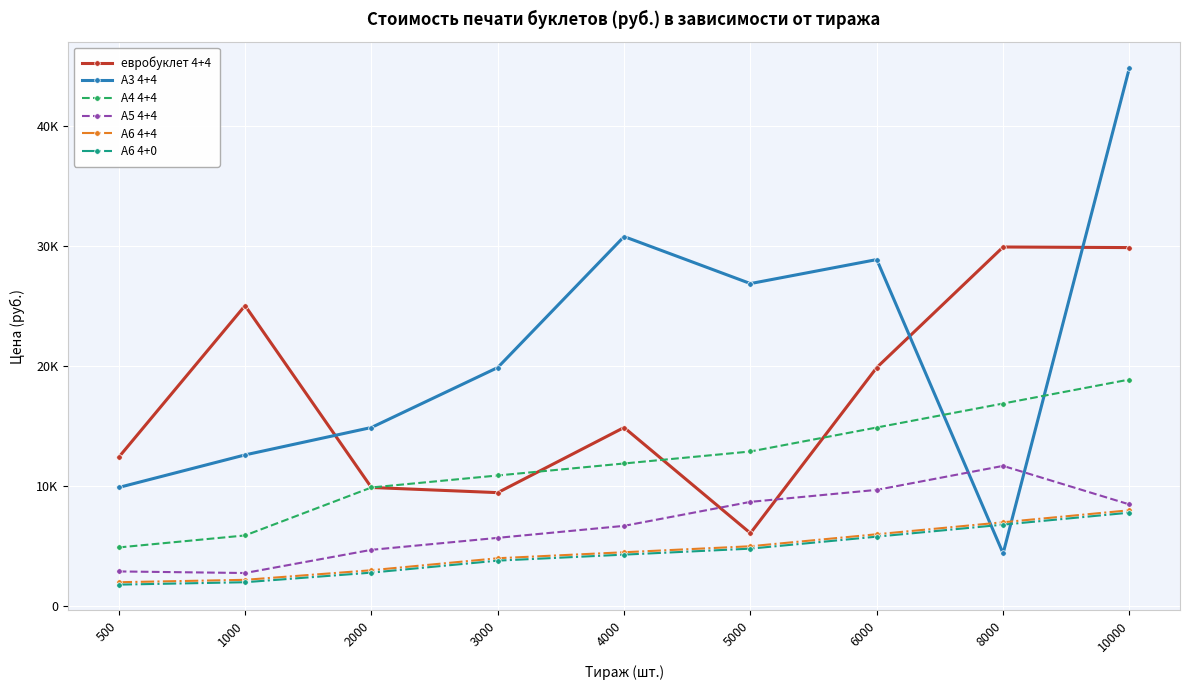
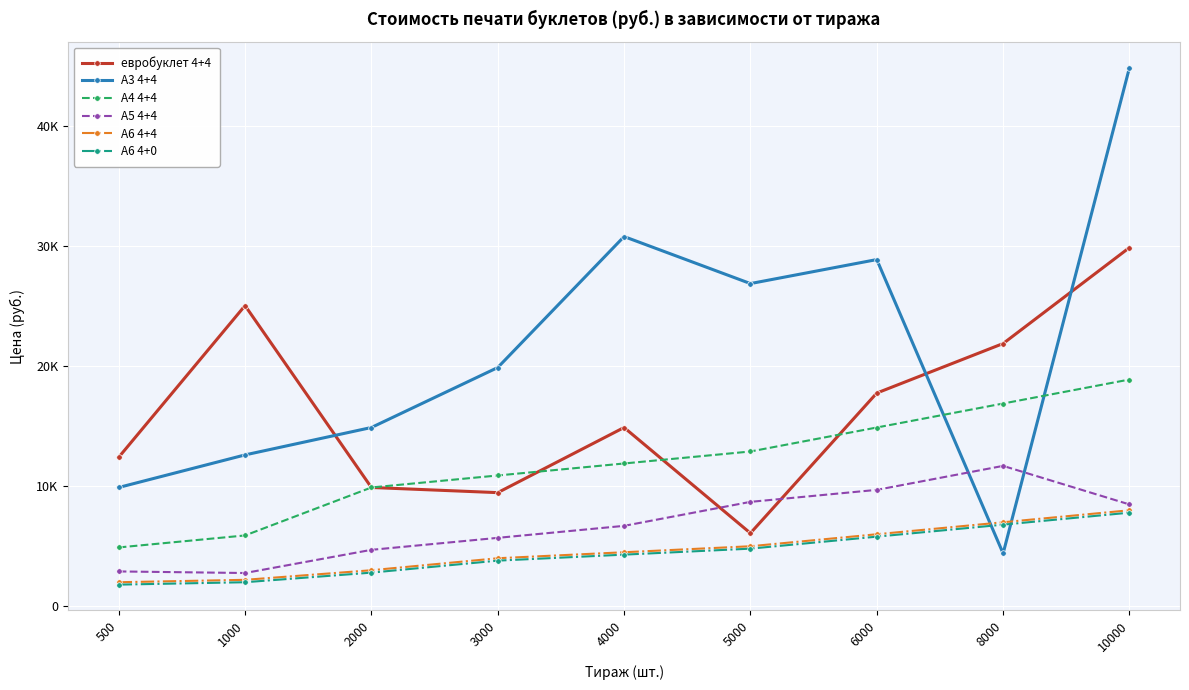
  {
    "евробуклет 4+4": {
      "500": 12400,
      "1000": 25100,
      "3000": 9500,
      "4000": 14900,
      "5000": 6100,
-     "6000": 19900,
-     "8000": 29900,
+     "6000": 17800,
+     "8000": 21900,
      "10000": 29900
    },
    "А3 4+4": {
      "500": 9900,
      "1000": 12600,
      "2000": 14900,
      "3000": 19900,
      "4000": 30800,
      "5000": 26900,
      "6000": 28900,
      "8000": 4400,
      "10000": 44900
    },
    "А5 4+4": {
      "500": 2900,
      "1000": 2800,
      "2000": 4700,
      "3000": 5700,
      "4000": 6700,
      "5000": 8700,
      "6000": 9700,
      "8000": 11700,
      "10000": 8500
    }
  }
